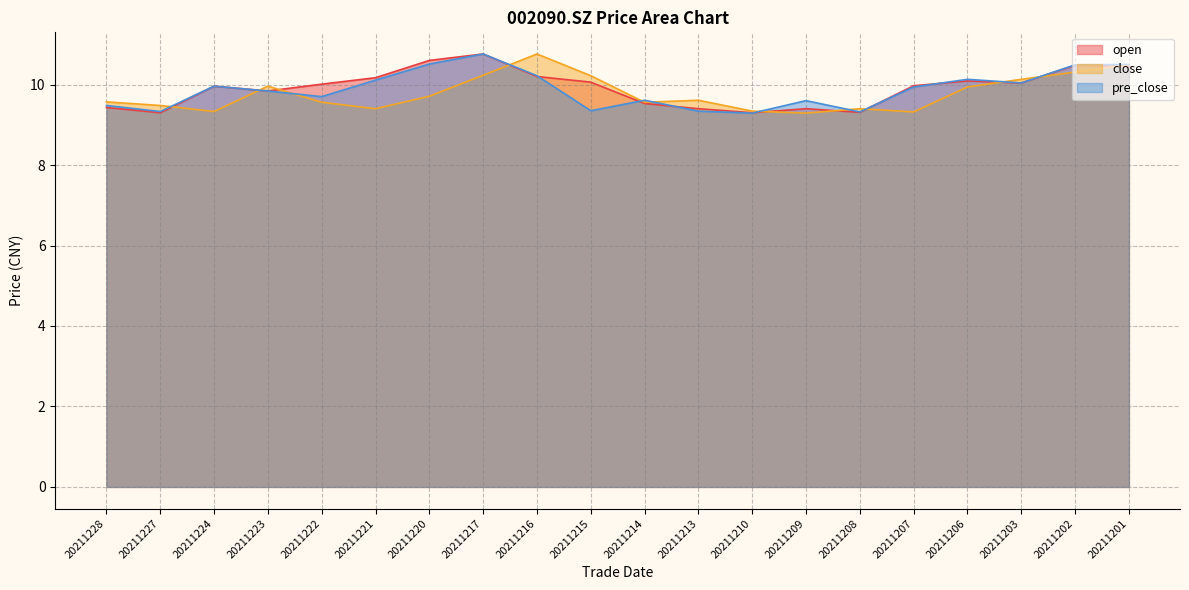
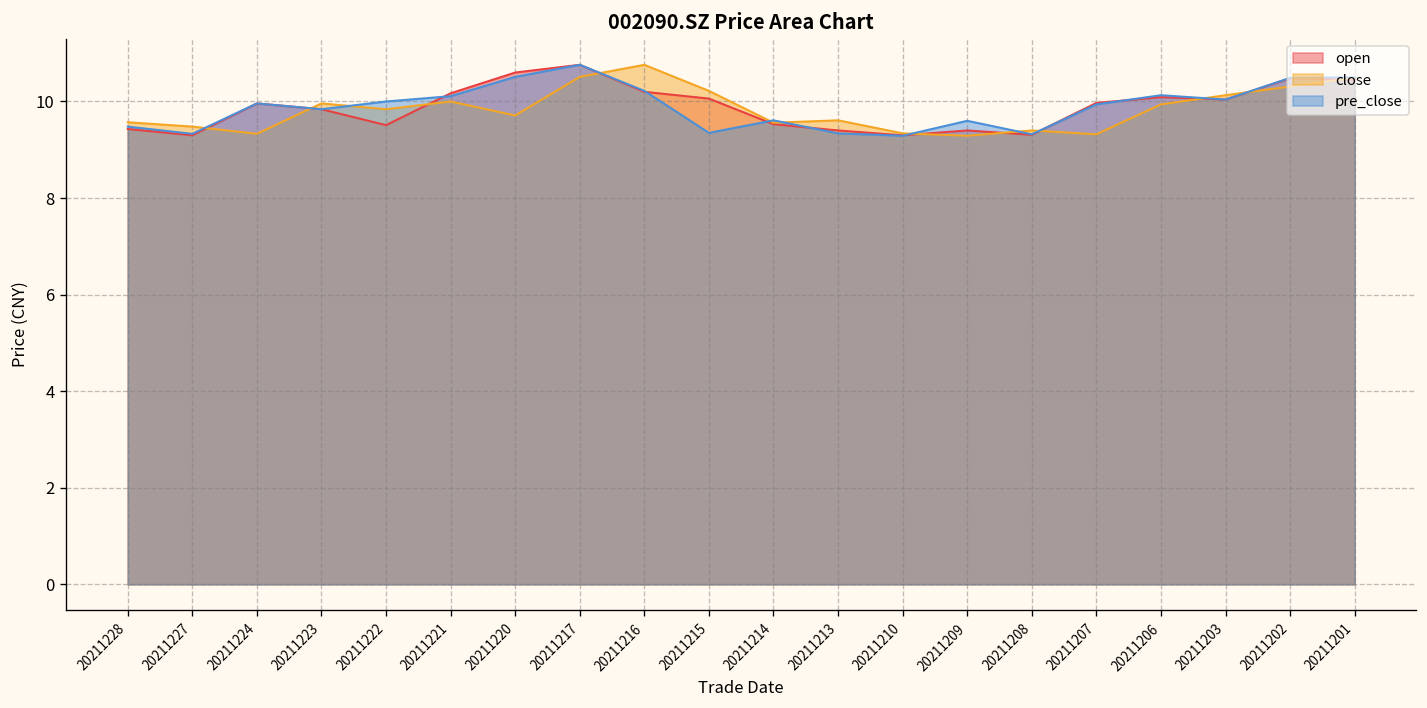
  {
    "open": {
-     "20211222": 10.0,
+     "20211222": 9.5,
      "20211220": 10.6,
      "20211215": 10.1,
      "20211209": 9.4
    },
    "close": {
      "20211228": 9.6,
      "20211227": 9.5,
      "20211224": 9.3,
      "20211223": 10.0,
-     "20211222": 9.6,
-     "20211221": 9.4,
+     "20211222": 9.8,
+     "20211221": 10.0,
      "20211220": 9.7,
-     "20211217": 10.2,
+     "20211217": 10.5,
      "20211216": 10.8,
      "20211215": 10.2,
      "20211213": 9.6,
      "20211209": 9.3,
      "20211208": 9.4,
      "20211207": 9.3,
      "20211206": 9.9,
      "20211203": 10.1
    },
    "pre_close": {
-     "20211222": 9.7,
+     "20211222": 10.0,
      "20211220": 10.5,
      "20211215": 9.4,
      "20211209": 9.6
    }
  }
